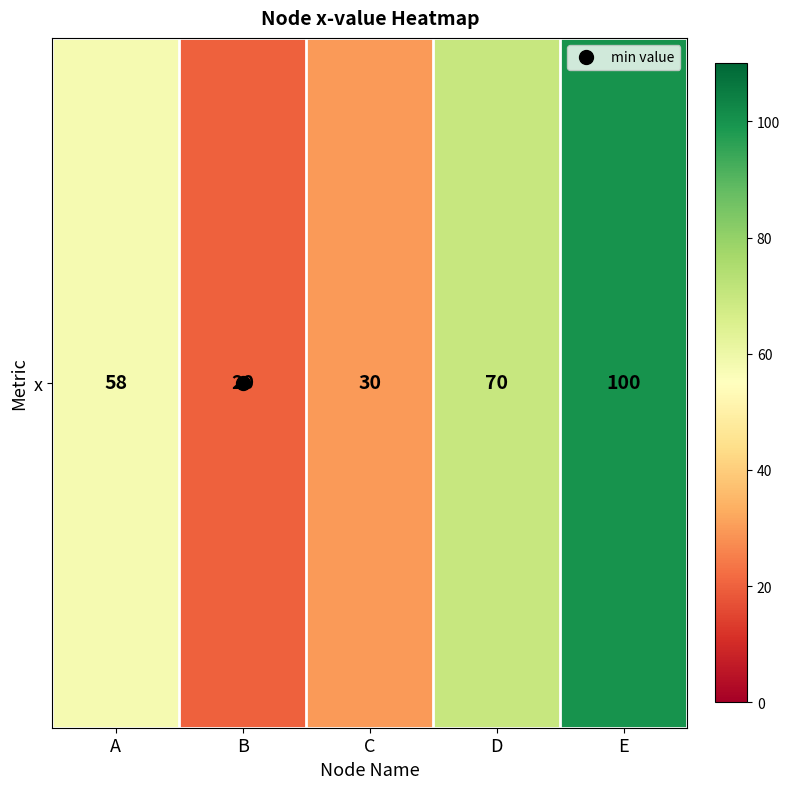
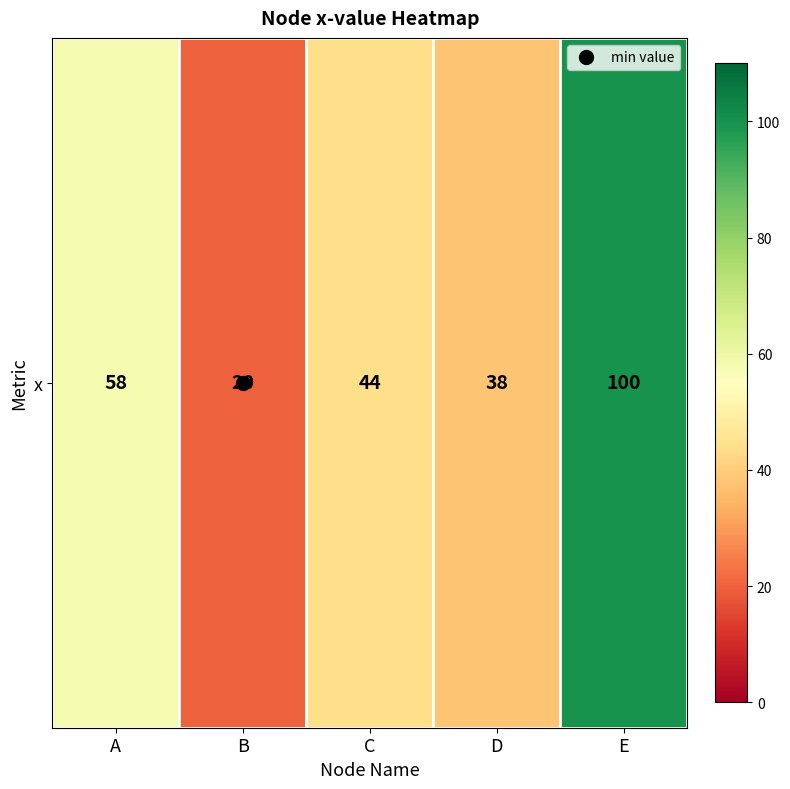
  {
    "x": {
      "A": 58,
-     "C": 30,
-     "D": 70,
+     "C": 44,
+     "D": 38,
      "E": 100
    }
  }
